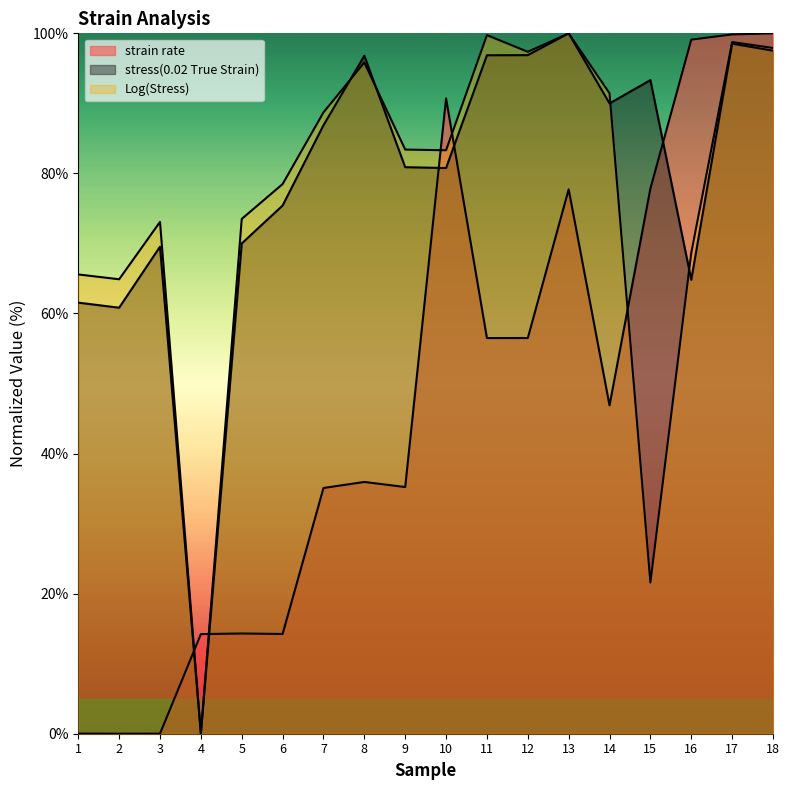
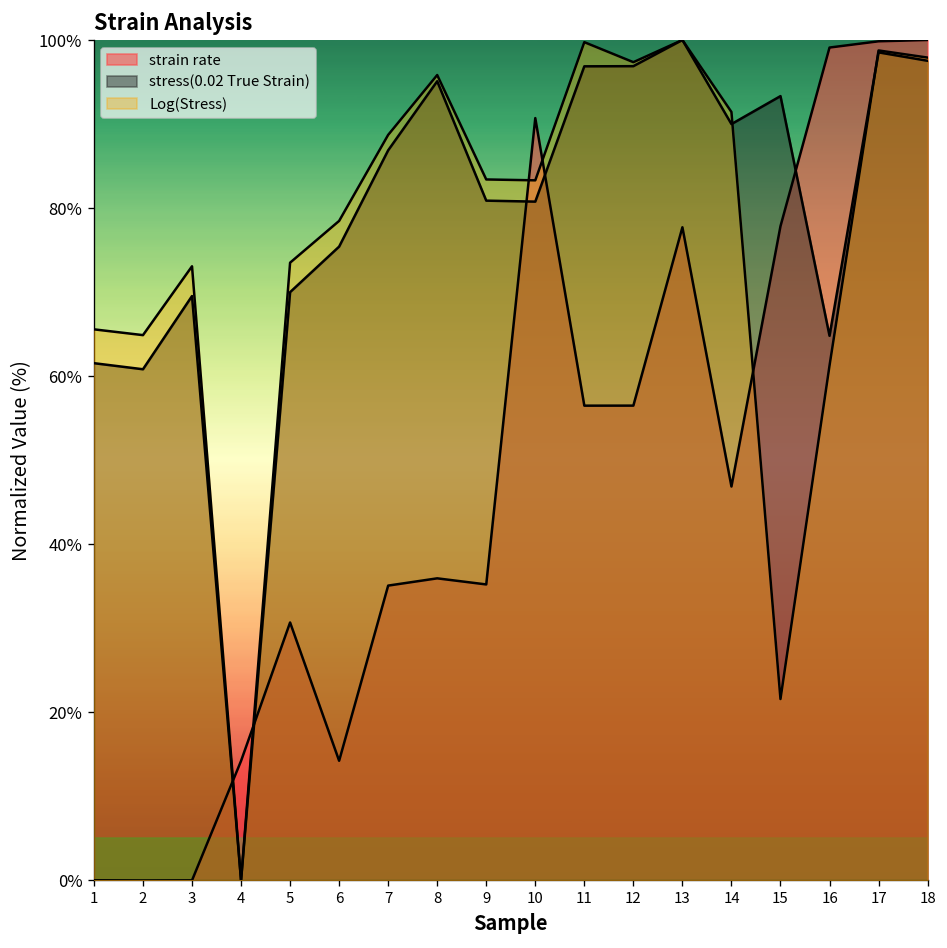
  {
    "strain rate": {
      "4": "14%",
-     "5": "14%",
+     "5": "31%",
      "6": "14%",
      "7": "35%",
      "8": "36%",
      "9": "35%",
      "10": "91%",
      "11": "56%",
      "12": "56%",
      "13": "78%",
      "14": "47%",
      "15": "78%",
      "16": "99%",
      "17": "100%",
      "18": "100%"
    },
    "stress(0.02 True Strain)": {
      "1": "62%",
      "2": "61%",
      "3": "70%",
      "5": "70%",
      "6": "75%",
      "7": "87%",
-     "8": "97%",
+     "8": "95%",
      "9": "81%",
      "10": "81%",
      "11": "97%",
      "12": "97%",
      "14": "90%",
      "15": "93%",
      "16": "65%",
      "18": "98%"
    },
    "Log(Stress)": {
      "1": "66%",
      "2": "65%",
      "3": "73%",
      "5": "74%",
      "6": "78%",
      "7": "89%",
      "8": "96%",
      "9": "83%",
      "10": "83%",
      "11": "100%",
      "12": "97%",
      "14": "91%",
      "15": "22%",
-     "16": "69%",
+     "16": "61%",
      "18": "98%"
    }
  }
